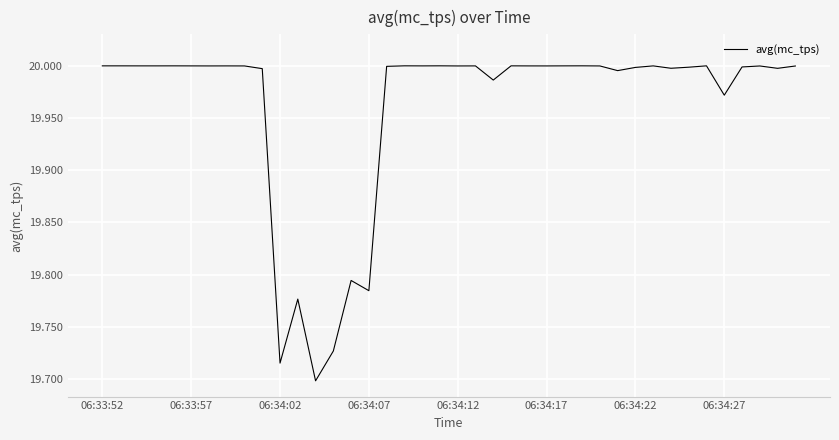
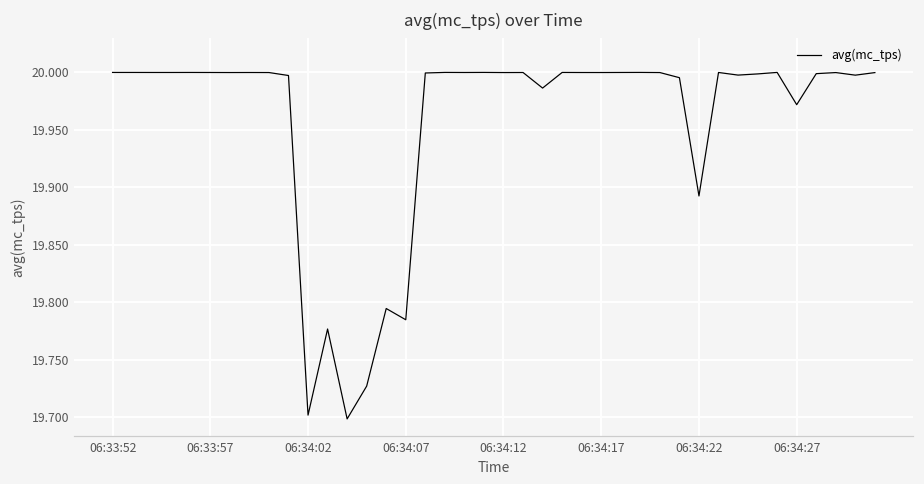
  {
    "06:33:52": 20.000,
    "06:33:57": 20.000,
-   "06:34:02": 19.715,
+   "06:34:02": 19.702,
    "06:34:07": 19.785,
    "06:34:12": 20.000,
    "06:34:17": 20.000,
-   "06:34:22": 19.998,
+   "06:34:22": 19.892,
    "06:34:27": 19.972
  }
